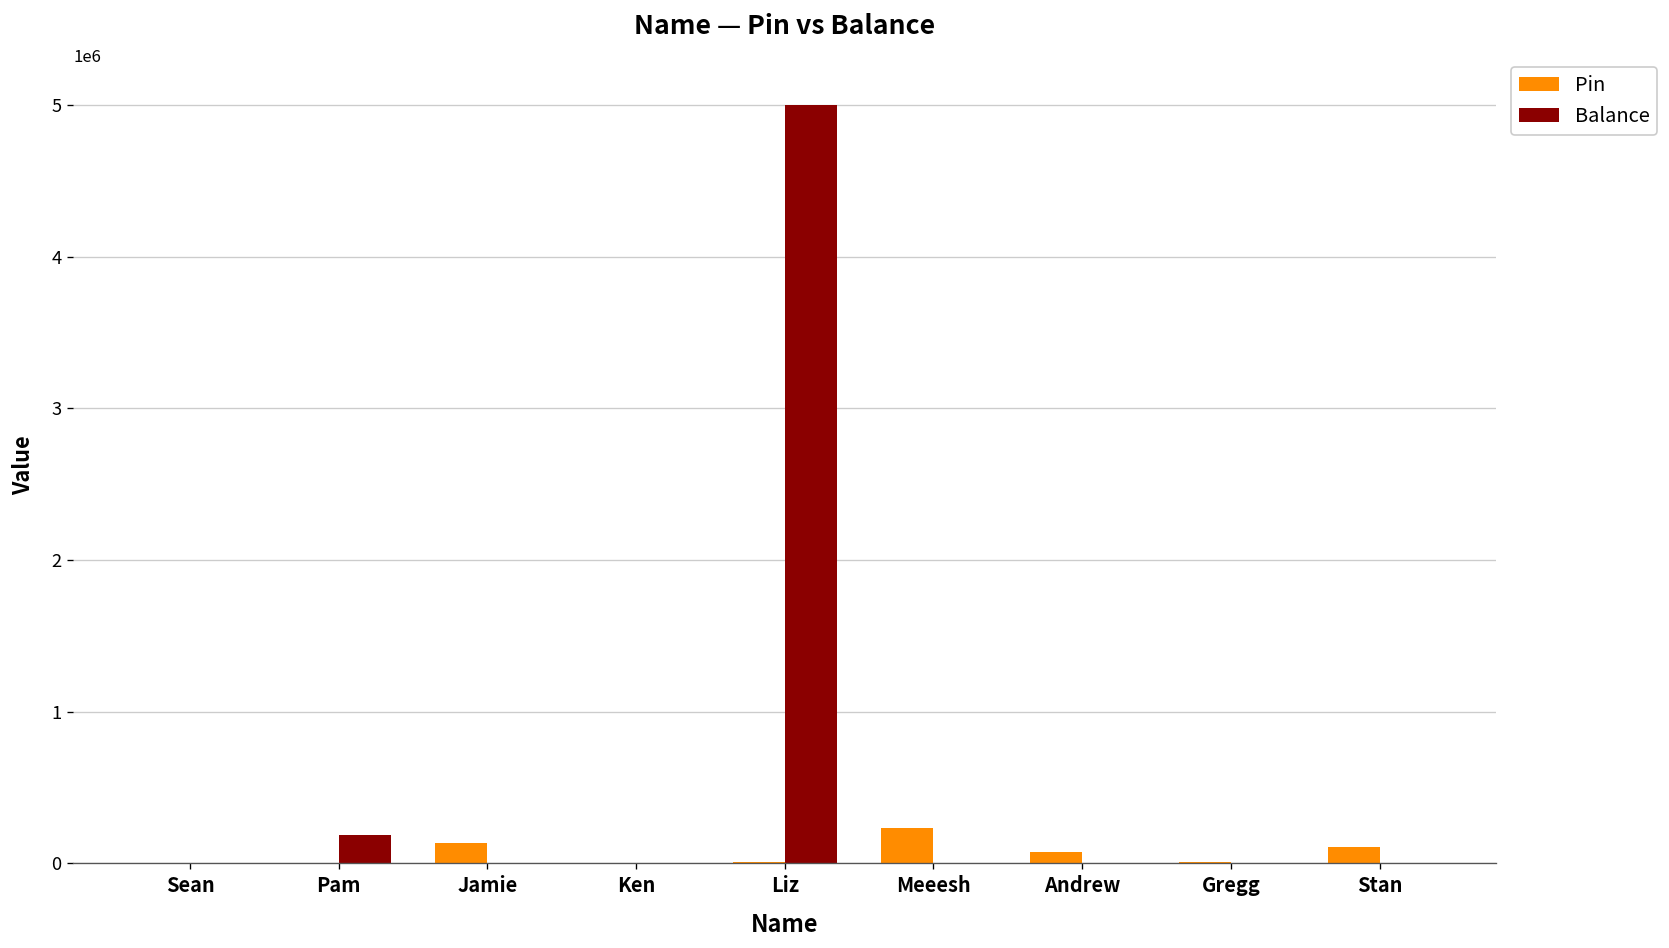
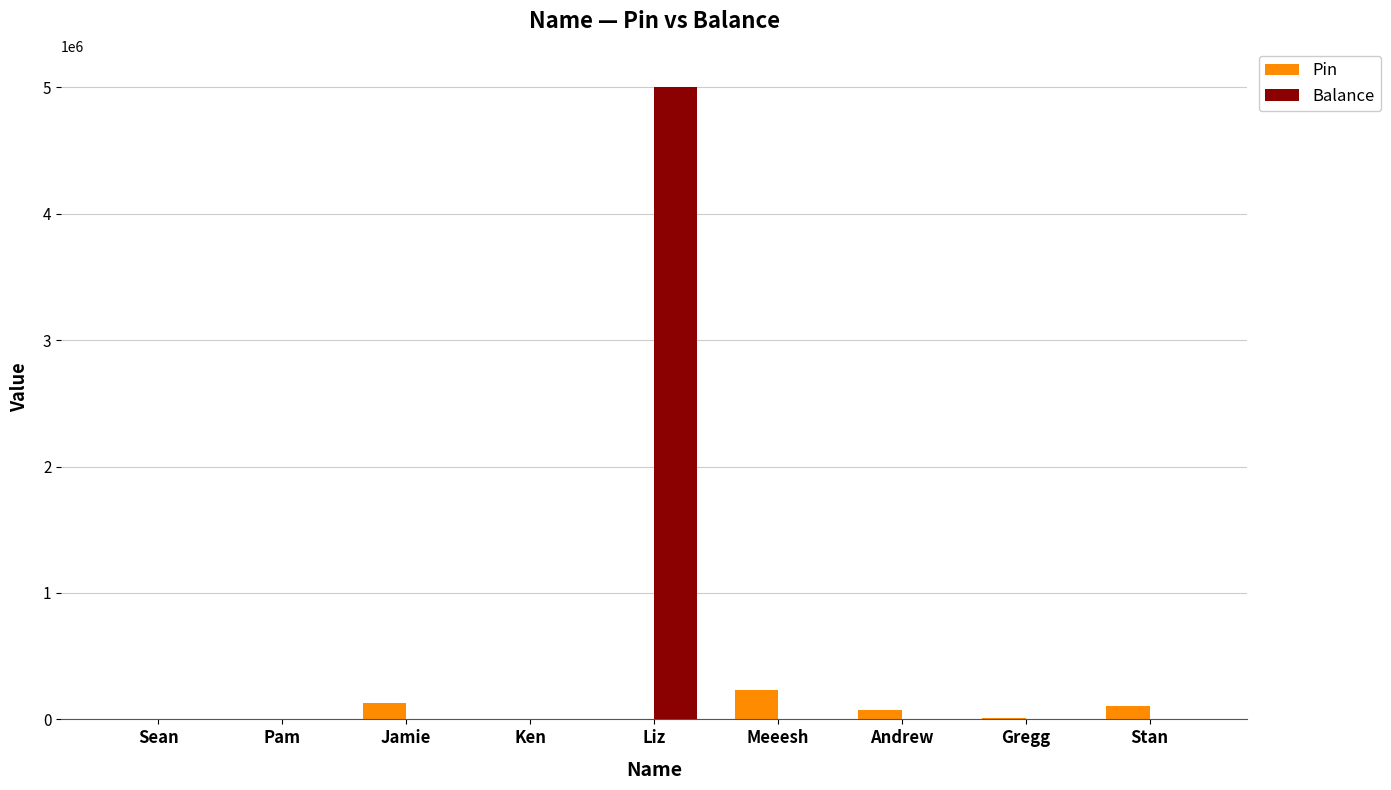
  {
    "Pin": {
      "Jamie": 130000,
      "Meeesh": 230000,
      "Andrew": 70000,
      "Stan": 110000
    },
    "Balance": {
-     "Pam": 190000,
+     "Pam": 0,
      "Liz": 5000000
    }
  }
